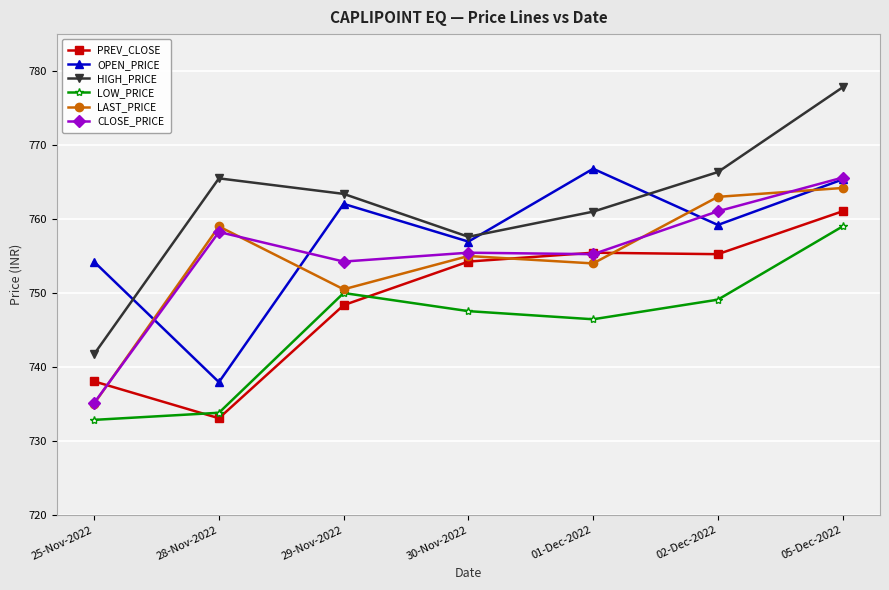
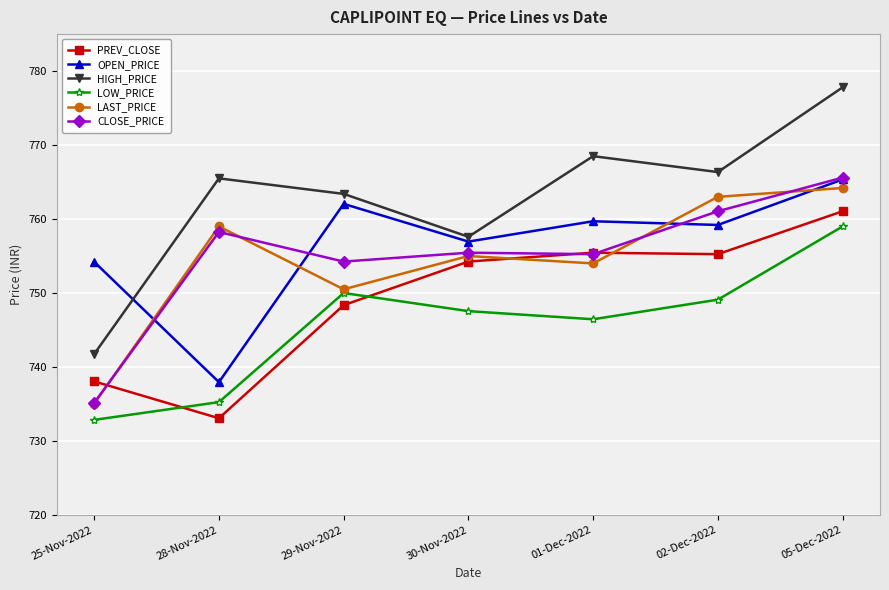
  {
    "PREV_CLOSE": {
      "25-Nov-2022": 738,
      "28-Nov-2022": 733,
      "29-Nov-2022": 748,
      "30-Nov-2022": 754,
      "02-Dec-2022": 755,
      "05-Dec-2022": 761
    },
    "OPEN_PRICE": {
      "25-Nov-2022": 754,
      "28-Nov-2022": 738,
      "29-Nov-2022": 762,
      "30-Nov-2022": 757,
-     "01-Dec-2022": 767,
+     "01-Dec-2022": 760,
      "02-Dec-2022": 759
    },
    "HIGH_PRICE": {
      "25-Nov-2022": 742,
      "28-Nov-2022": 766,
      "29-Nov-2022": 763,
      "30-Nov-2022": 758,
-     "01-Dec-2022": 761,
+     "01-Dec-2022": 769,
      "02-Dec-2022": 766,
      "05-Dec-2022": 778
    },
    "LOW_PRICE": {
      "25-Nov-2022": 733,
-     "28-Nov-2022": 734,
+     "28-Nov-2022": 735,
      "29-Nov-2022": 750,
      "30-Nov-2022": 748,
      "01-Dec-2022": 746,
      "02-Dec-2022": 749,
      "05-Dec-2022": 759
    },
    "LAST_PRICE": {
      "28-Nov-2022": 759,
      "29-Nov-2022": 751,
      "30-Nov-2022": 755,
      "01-Dec-2022": 754,
      "02-Dec-2022": 763,
      "05-Dec-2022": 764
    },
    "CLOSE_PRICE": {
      "28-Nov-2022": 758,
      "29-Nov-2022": 754,
      "30-Nov-2022": 755,
      "02-Dec-2022": 761
    }
  }
